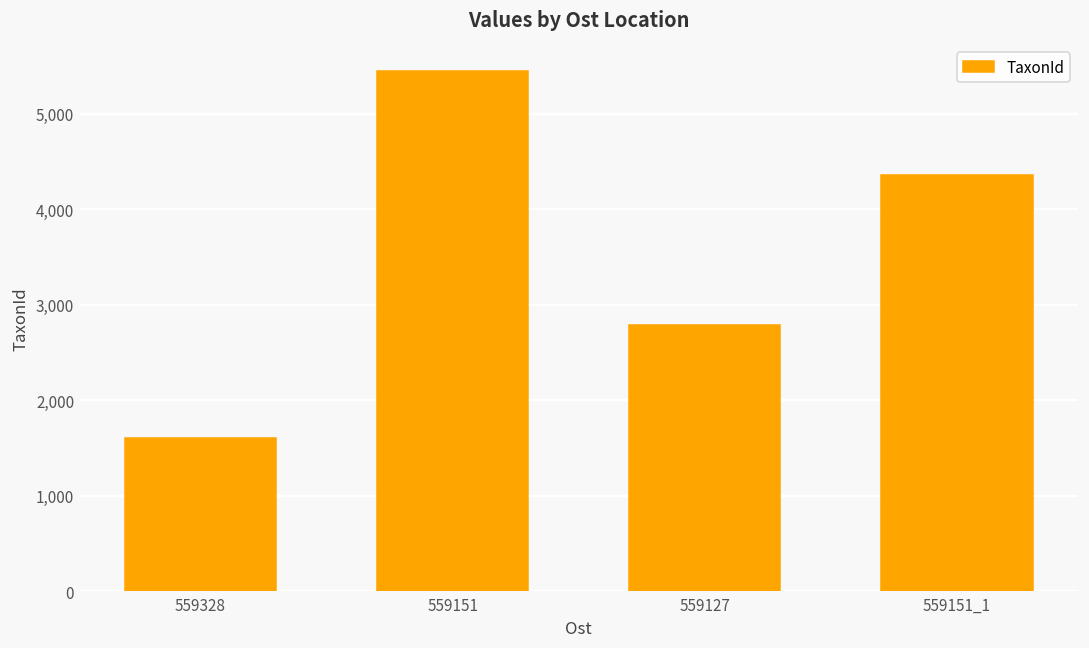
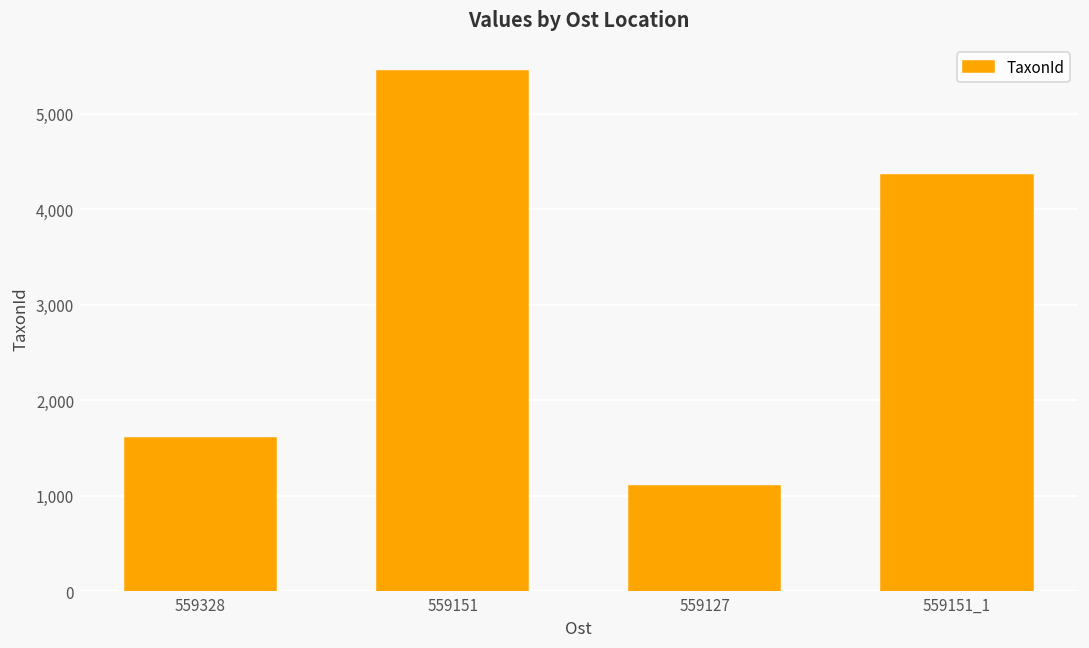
  {
    "559328": "1,600",
    "559151": "5,400",
-   "559127": "2,800",
+   "559127": "1,100",
    "559151_1": "4,400"
  }
